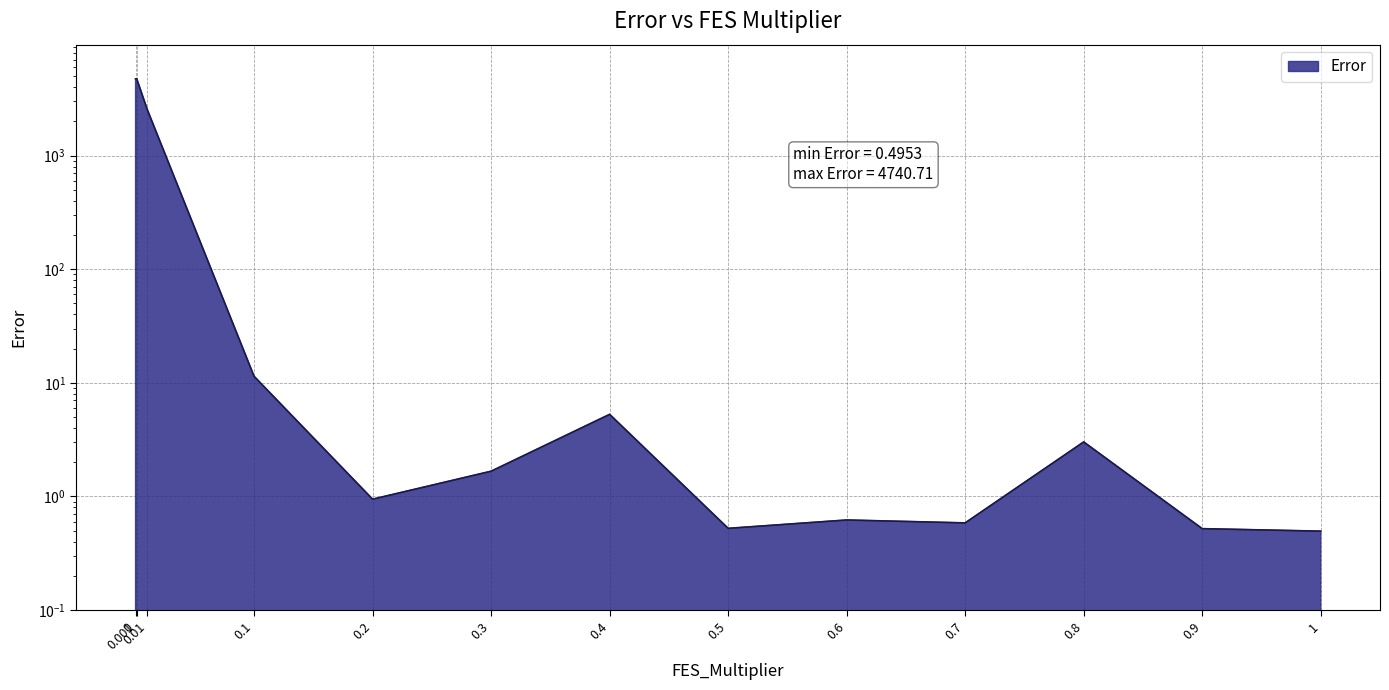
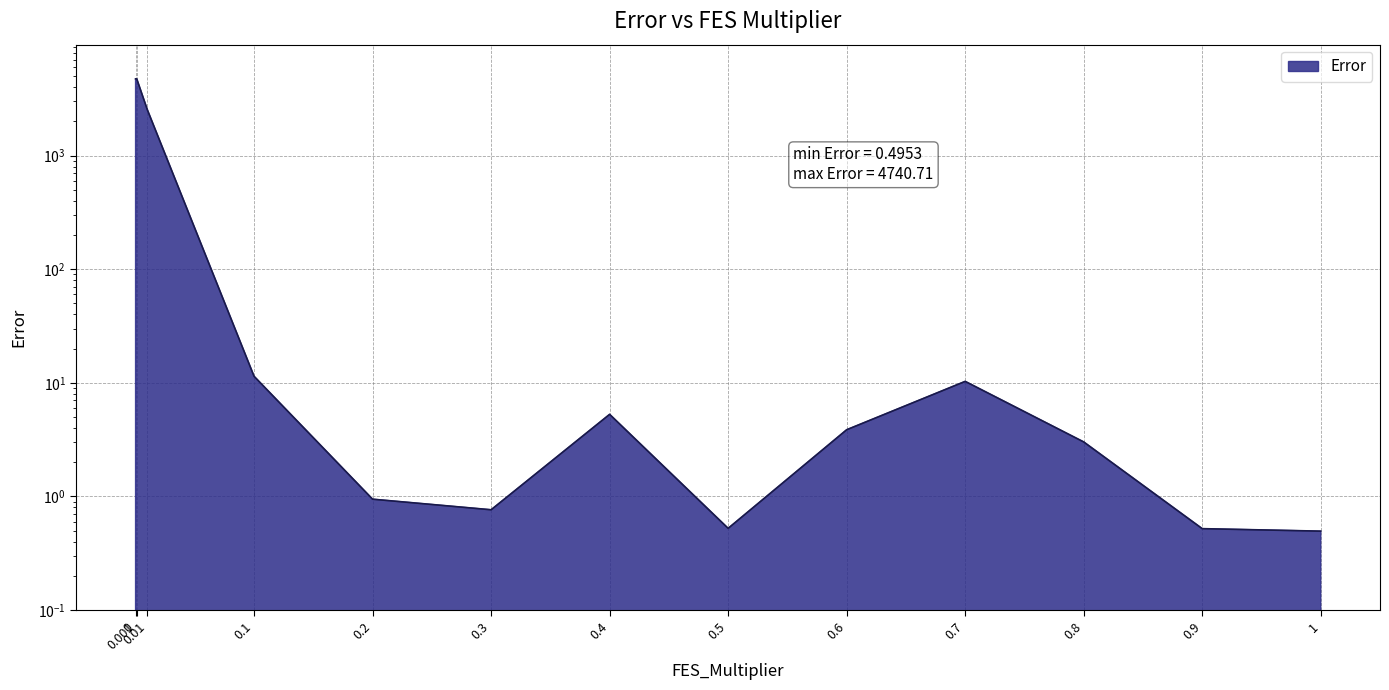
  {
    "0": 4700,
    "0.001": 4700,
    "0.01": 2500,
    "0.1": 11,
    "0.2": 0.9,
-   "0.3": 1.7,
+   "0.3": 0.8,
    "0.4": 5,
    "0.5": 0.5,
-   "0.6": 0.6,
-   "0.7": 0.6,
+   "0.6": 3.9,
+   "0.7": 10,
    "0.8": 3.0,
    "0.9": 0.5,
    "1": 0.5
  }
